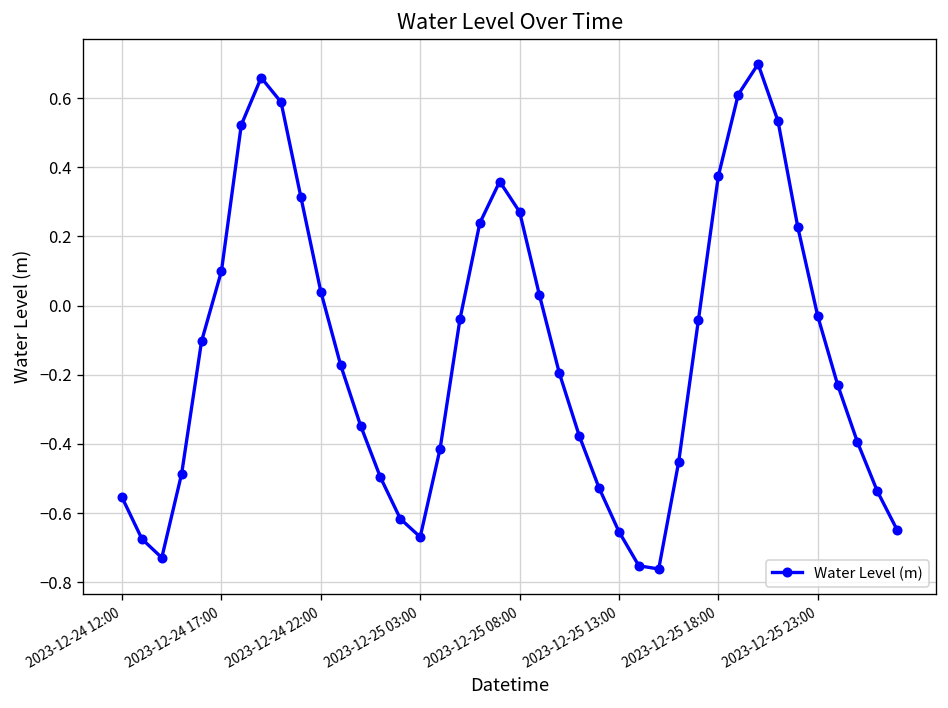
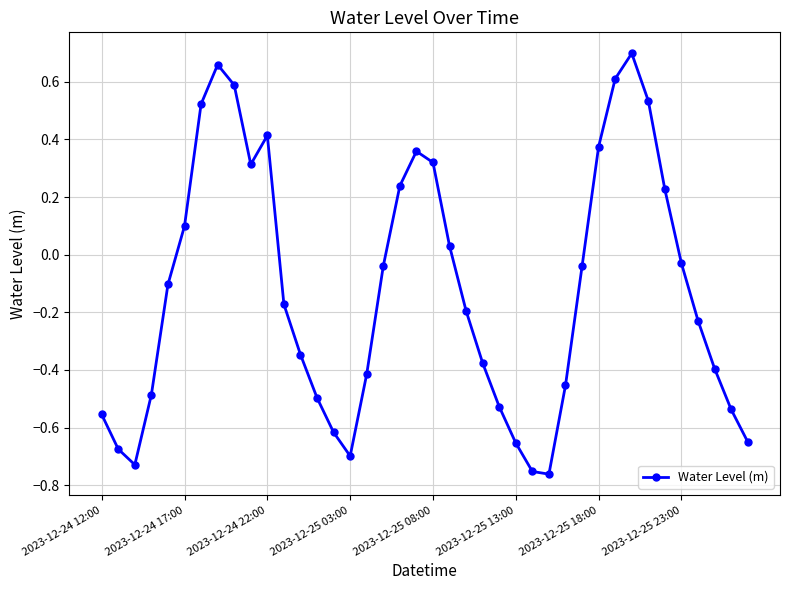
  {
    "2023-12-24 12:00": -0.55,
    "2023-12-24 17:00": 0.10,
-   "2023-12-24 22:00": 0.04,
-   "2023-12-25 03:00": -0.67,
-   "2023-12-25 08:00": 0.27,
+   "2023-12-24 22:00": 0.41,
+   "2023-12-25 03:00": -0.70,
+   "2023-12-25 08:00": 0.32,
    "2023-12-25 13:00": -0.65,
    "2023-12-25 18:00": 0.38,
    "2023-12-25 23:00": -0.03
  }
